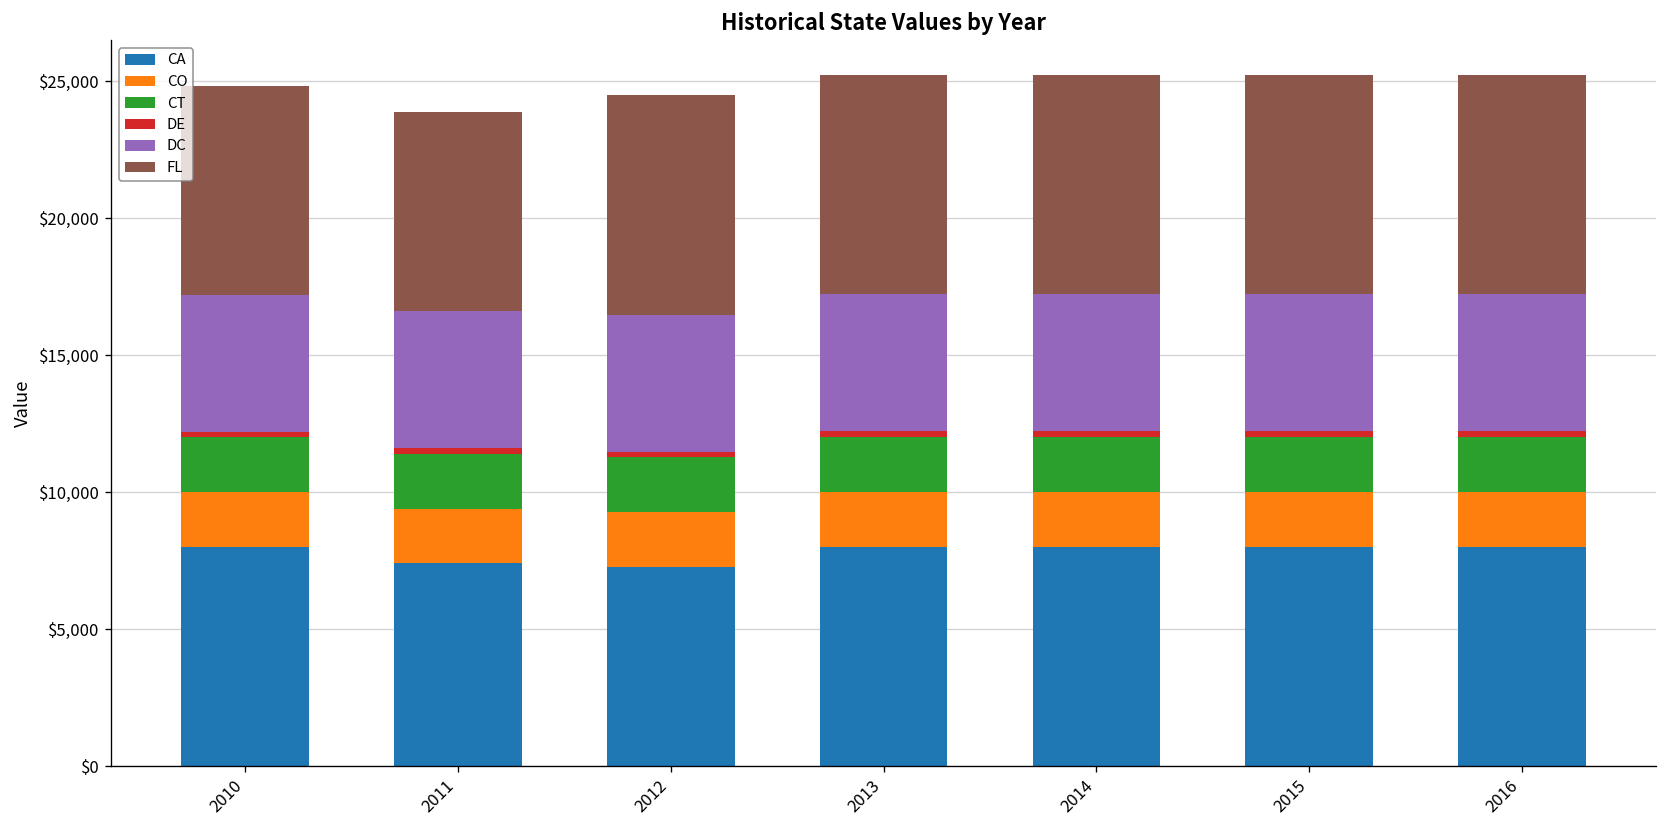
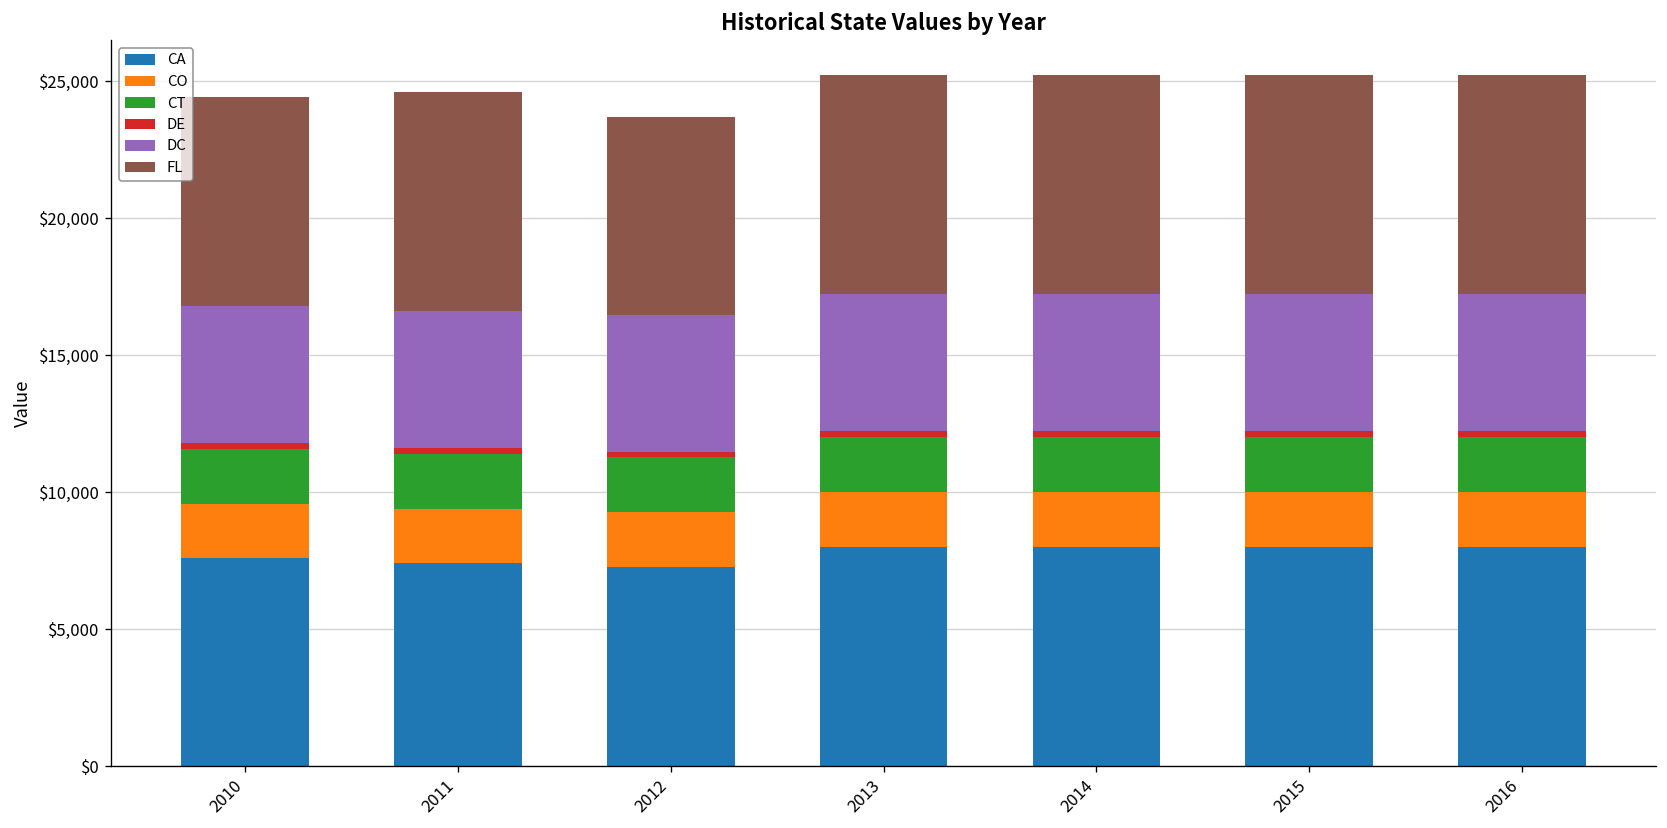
  {
    "CA": {
-     "2010": "$8,000",
+     "2010": "$7,600",
      "2011": "$7,400",
      "2012": "$7,300",
      "2013": "$8,000",
      "2014": "$8,000",
      "2015": "$8,000",
      "2016": "$8,000"
    },
    "CO": {
      "2010": "$2,000",
      "2011": "$2,000",
      "2012": "$2,000",
      "2013": "$2,000",
      "2014": "$2,000",
      "2015": "$2,000",
      "2016": "$2,000"
    },
    "CT": {
      "2010": "$2,000",
      "2011": "$2,000",
      "2012": "$2,000",
      "2013": "$2,000",
      "2014": "$2,000",
      "2015": "$2,000",
      "2016": "$2,000"
    },
    "DE": {
      "2010": "$200",
      "2011": "$200",
      "2012": "$200",
      "2013": "$200",
      "2014": "$200",
      "2015": "$200",
      "2016": "$200"
    },
    "DC": {
      "2010": "$5,000",
      "2011": "$5,000",
      "2012": "$5,000",
      "2013": "$5,000",
      "2014": "$5,000",
      "2015": "$5,000",
      "2016": "$5,000"
    },
    "FL": {
      "2010": "$7,600",
-     "2011": "$7,300",
-     "2012": "$8,000",
+     "2011": "$8,000",
+     "2012": "$7,200",
      "2013": "$8,000",
      "2014": "$8,000",
      "2015": "$8,000",
      "2016": "$8,000"
    }
  }
